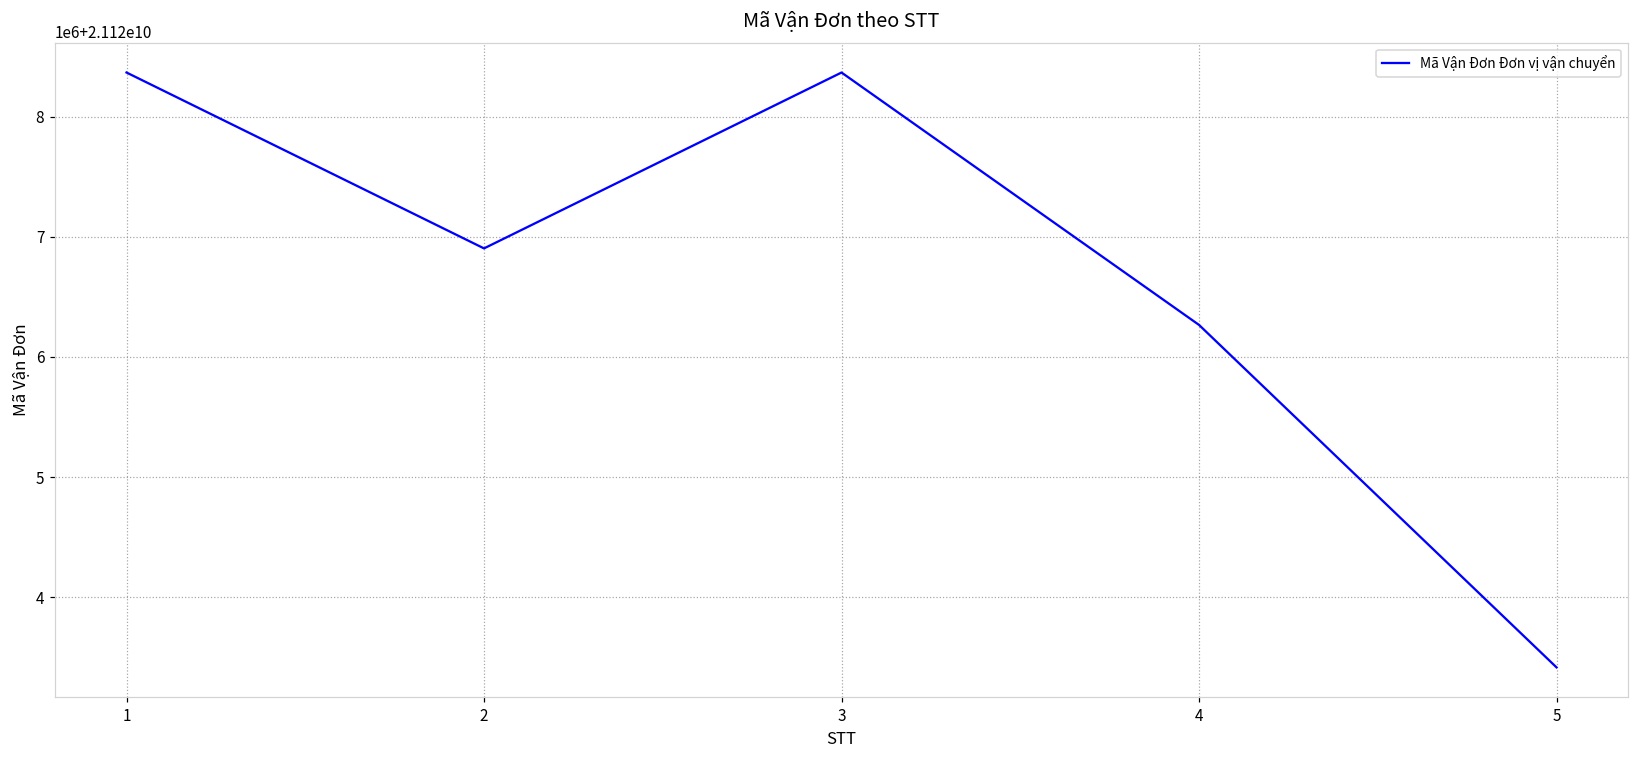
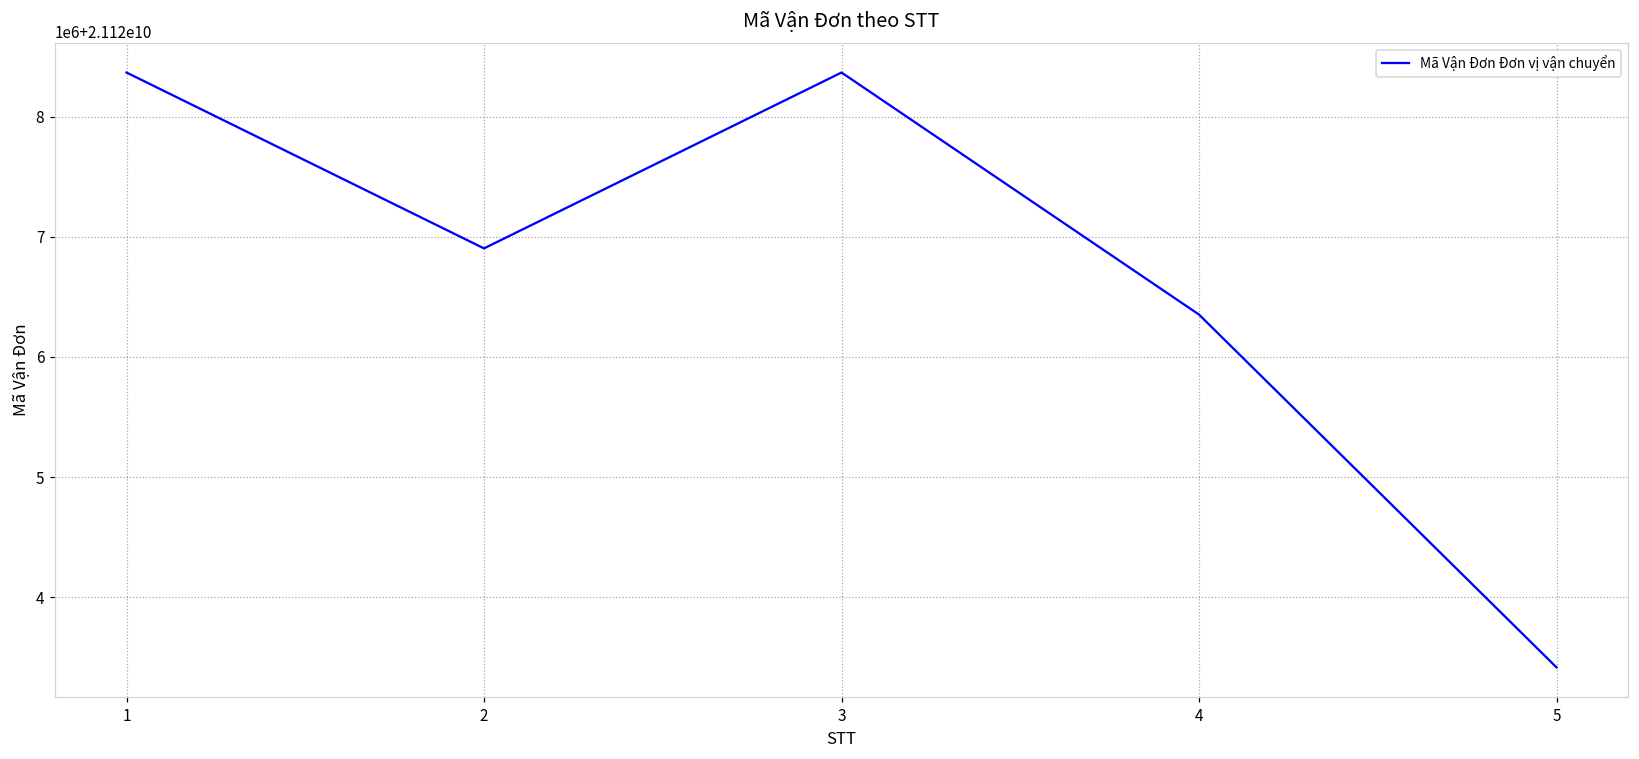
  {
    "1": 21128370000,
    "2": 21126900000,
    "3": 21128370000,
-   "4": 21126270000,
+   "4": 21126350000,
    "5": 21123420000
  }
